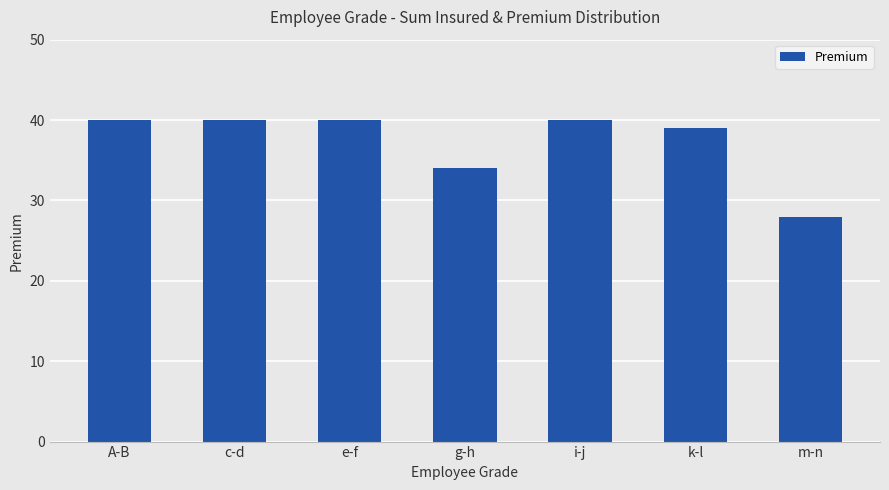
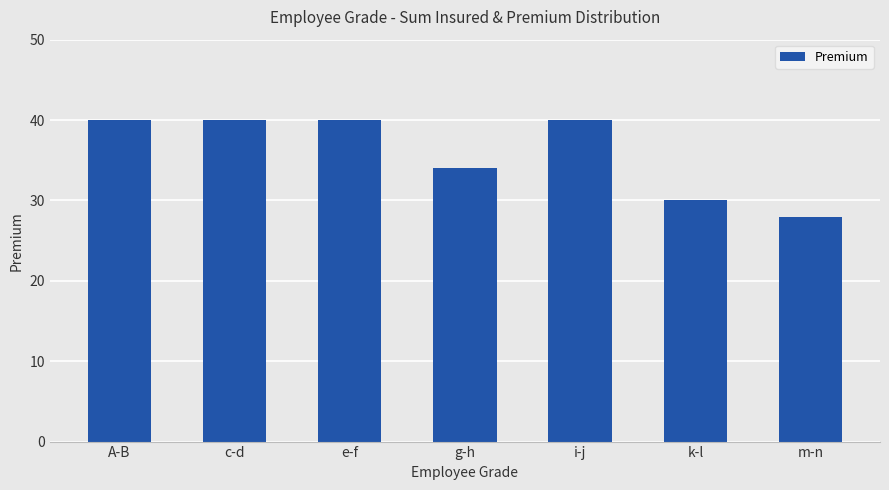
  {
    "A-B": 40,
    "c-d": 40,
    "e-f": 40,
    "g-h": 34,
    "i-j": 40,
-   "k-l": 39,
+   "k-l": 30,
    "m-n": 28
  }
